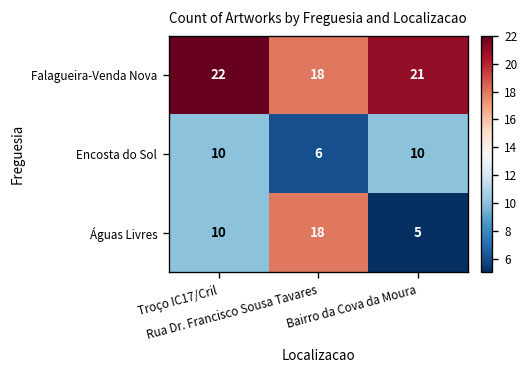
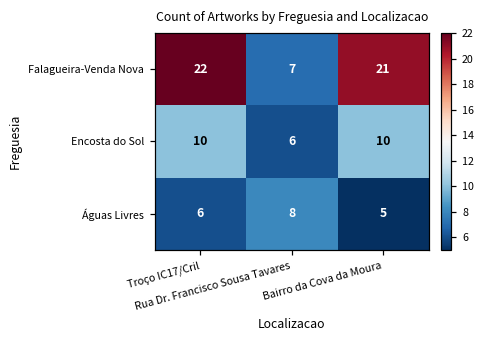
  {
    "Falagueira-Venda Nova": {
      "Troço IC17/Cril": 22,
-     "Rua Dr. Francisco Sousa Tavares": 18,
+     "Rua Dr. Francisco Sousa Tavares": 7,
      "Bairro da Cova da Moura": 21
    },
    "Encosta do Sol": {
      "Troço IC17/Cril": 10,
      "Rua Dr. Francisco Sousa Tavares": 6,
      "Bairro da Cova da Moura": 10
    },
    "Águas Livres": {
-     "Troço IC17/Cril": 10,
-     "Rua Dr. Francisco Sousa Tavares": 18,
+     "Troço IC17/Cril": 6,
+     "Rua Dr. Francisco Sousa Tavares": 8,
      "Bairro da Cova da Moura": 5
    }
  }
